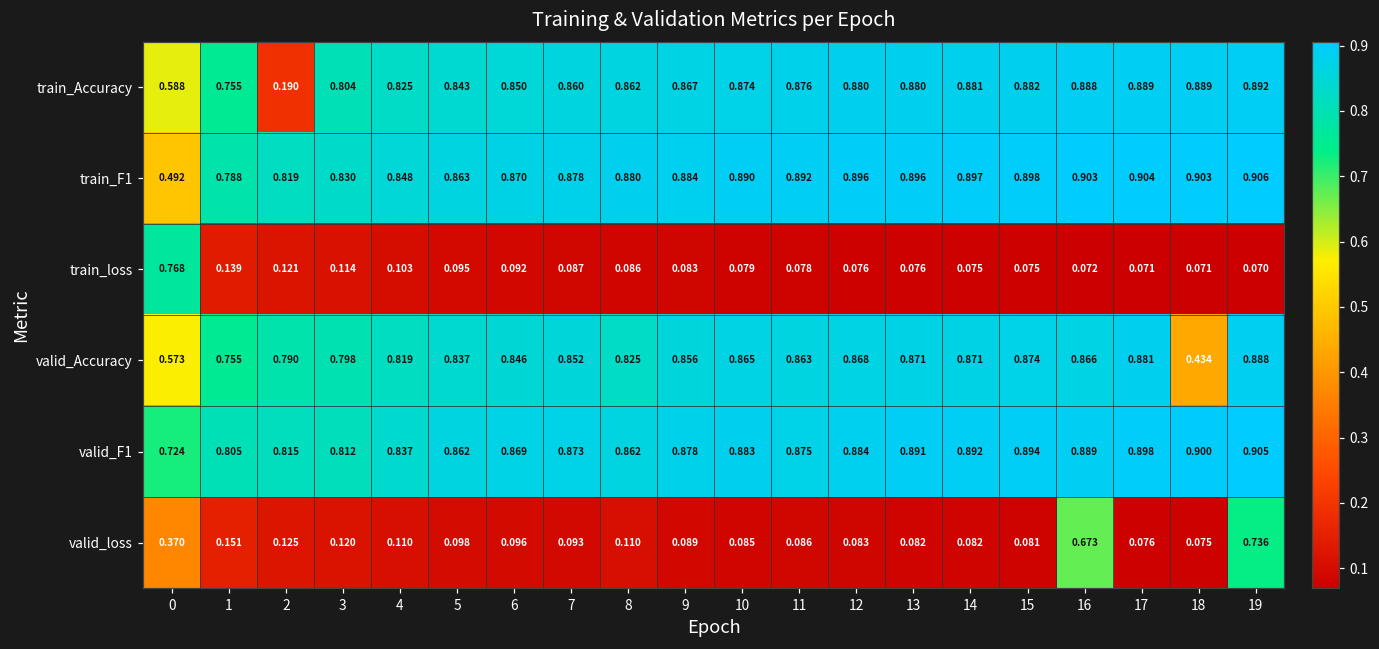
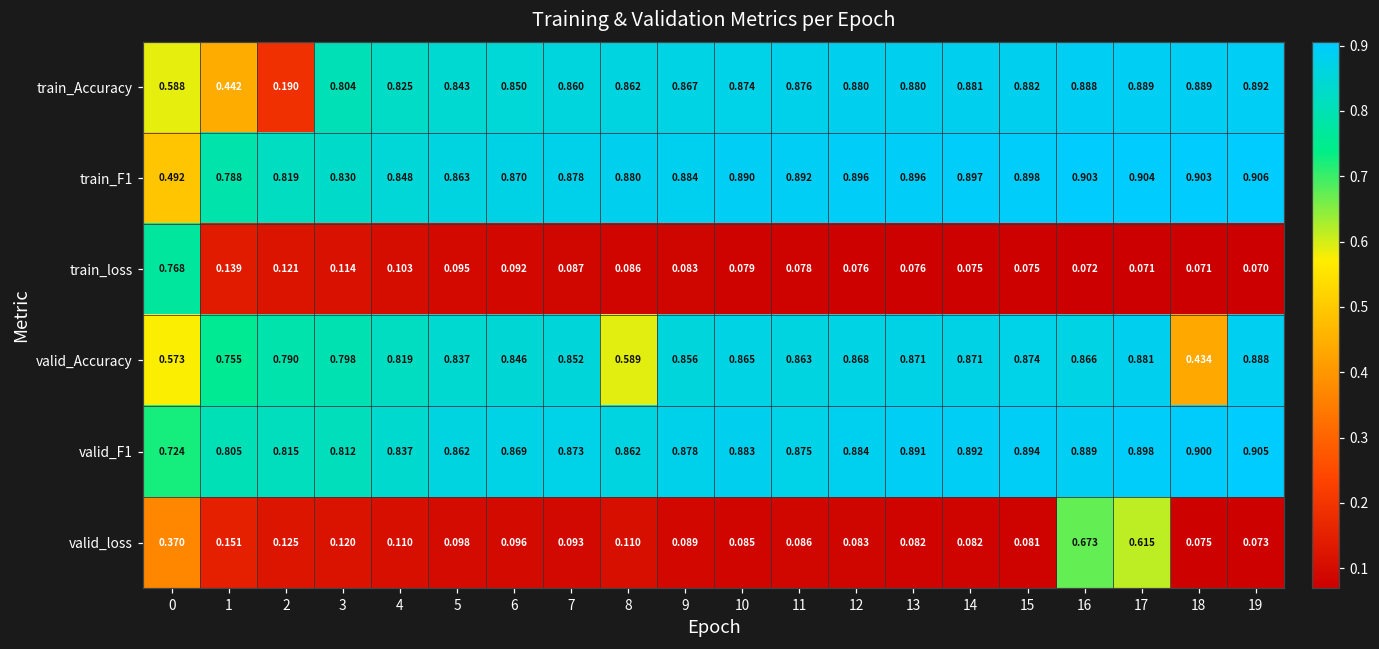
  {
    "train_Accuracy": {
      "0": 0.588,
-     "1": 0.755,
+     "1": 0.442,
      "2": 0.190,
      "3": 0.804,
      "4": 0.825,
      "5": 0.843,
      "6": 0.850,
      "7": 0.860,
      "8": 0.862,
      "9": 0.867,
      "10": 0.874,
      "11": 0.876,
      "12": 0.880,
      "13": 0.880,
      "14": 0.881,
      "15": 0.882,
      "16": 0.888,
      "17": 0.889,
      "18": 0.889,
      "19": 0.892
    },
    "train_F1": {
      "0": 0.492,
      "1": 0.788,
      "2": 0.819,
      "3": 0.830,
      "4": 0.848,
      "5": 0.863,
      "6": 0.870,
      "7": 0.878,
      "8": 0.880,
      "9": 0.884,
      "10": 0.890,
      "11": 0.892,
      "12": 0.896,
      "13": 0.896,
      "14": 0.897,
      "15": 0.898,
      "16": 0.903,
      "17": 0.904,
      "18": 0.903,
      "19": 0.906
    },
    "train_loss": {
      "0": 0.768,
      "1": 0.139,
      "2": 0.121,
      "3": 0.114,
      "4": 0.103,
      "5": 0.095,
      "6": 0.092,
      "7": 0.087,
      "8": 0.086,
      "9": 0.083,
      "10": 0.079,
      "11": 0.078,
      "12": 0.076,
      "13": 0.076,
      "14": 0.075,
      "15": 0.075,
      "16": 0.072,
      "17": 0.071,
      "18": 0.071,
      "19": 0.070
    },
    "valid_Accuracy": {
      "0": 0.573,
      "1": 0.755,
      "2": 0.790,
      "3": 0.798,
      "4": 0.819,
      "5": 0.837,
      "6": 0.846,
      "7": 0.852,
-     "8": 0.825,
+     "8": 0.589,
      "9": 0.856,
      "10": 0.865,
      "11": 0.863,
      "12": 0.868,
      "13": 0.871,
      "14": 0.871,
      "15": 0.874,
      "16": 0.866,
      "17": 0.881,
      "18": 0.434,
      "19": 0.888
    },
    "valid_F1": {
      "0": 0.724,
      "1": 0.805,
      "2": 0.815,
      "3": 0.812,
      "4": 0.837,
      "5": 0.862,
      "6": 0.869,
      "7": 0.873,
      "8": 0.862,
      "9": 0.878,
      "10": 0.883,
      "11": 0.875,
      "12": 0.884,
      "13": 0.891,
      "14": 0.892,
      "15": 0.894,
      "16": 0.889,
      "17": 0.898,
      "18": 0.900,
      "19": 0.905
    },
    "valid_loss": {
      "0": 0.370,
      "1": 0.151,
      "2": 0.125,
      "3": 0.120,
      "4": 0.110,
      "5": 0.098,
      "6": 0.096,
      "7": 0.093,
      "8": 0.110,
      "9": 0.089,
      "10": 0.085,
      "11": 0.086,
      "12": 0.083,
      "13": 0.082,
      "14": 0.082,
      "15": 0.081,
      "16": 0.673,
-     "17": 0.076,
+     "17": 0.615,
      "18": 0.075,
-     "19": 0.736
+     "19": 0.073
    }
  }
